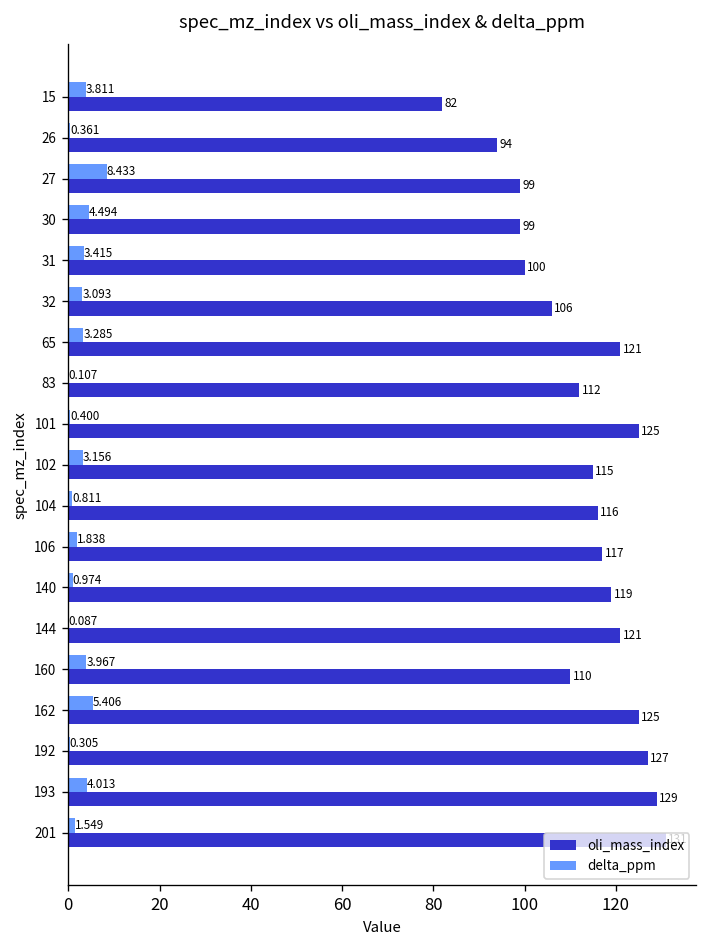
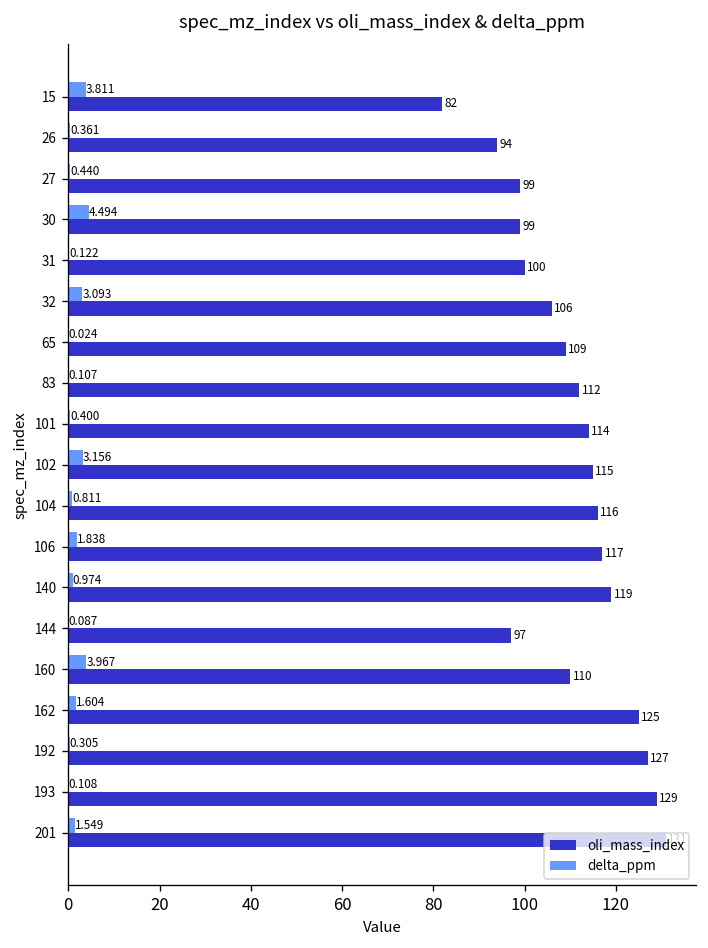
  {
    "oli_mass_index": {
      "15": 82,
      "26": 94,
      "27": 99,
      "30": 99,
      "31": 100,
      "32": 106,
-     "65": 121,
+     "65": 109,
      "83": 112,
-     "101": 125,
+     "101": 114,
      "102": 115,
      "104": 116,
      "106": 117,
      "140": 119,
-     "144": 121,
+     "144": 97,
      "160": 110,
      "162": 125,
      "192": 127,
      "193": 129
    },
    "delta_ppm": {
      "15": 3.811,
      "26": 0.361,
-     "27": 8.433,
+     "27": 0.440,
      "30": 4.494,
-     "31": 3.415,
+     "31": 0.122,
      "32": 3.093,
-     "65": 3.285,
+     "65": 0.024,
      "83": 0.107,
      "101": 0.400,
      "102": 3.156,
      "104": 0.811,
      "106": 1.838,
      "140": 0.974,
      "144": 0.087,
      "160": 3.967,
-     "162": 5.406,
+     "162": 1.604,
      "192": 0.305,
-     "193": 4.013,
+     "193": 0.108,
      "201": 1.549
    }
  }
